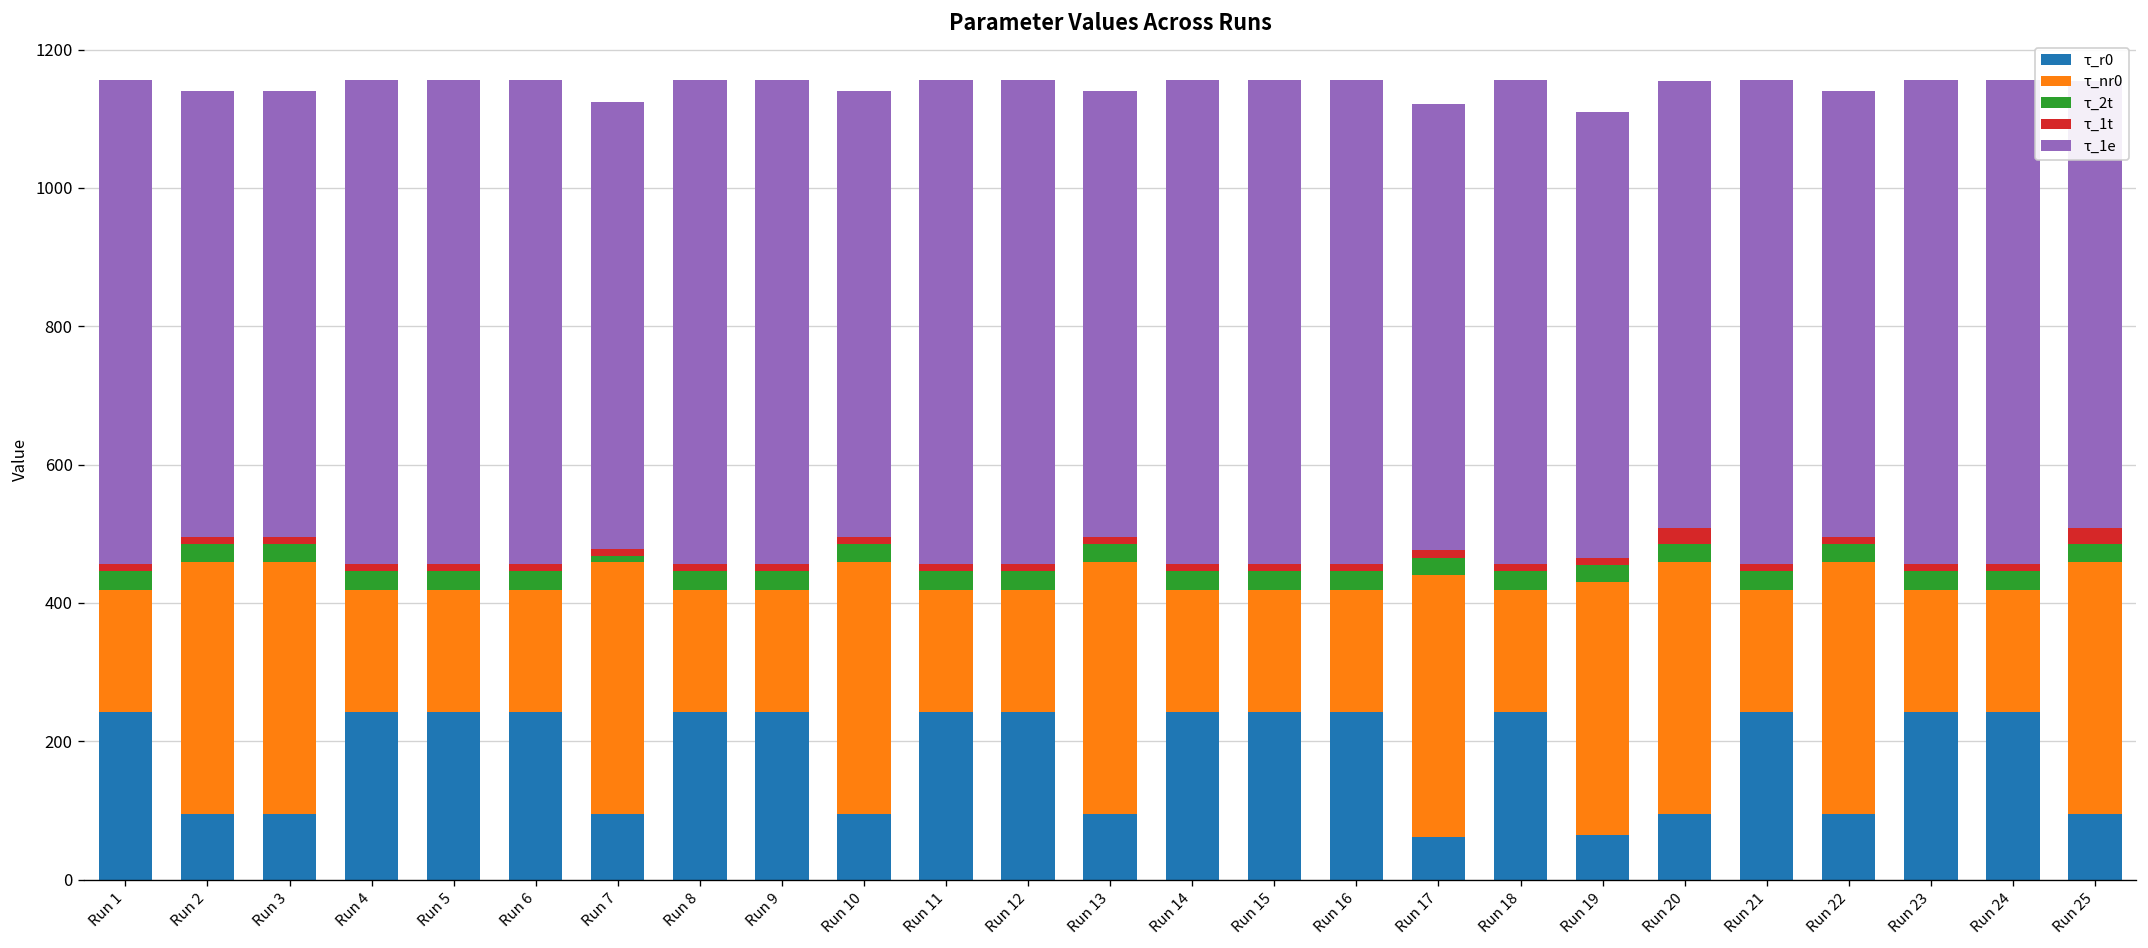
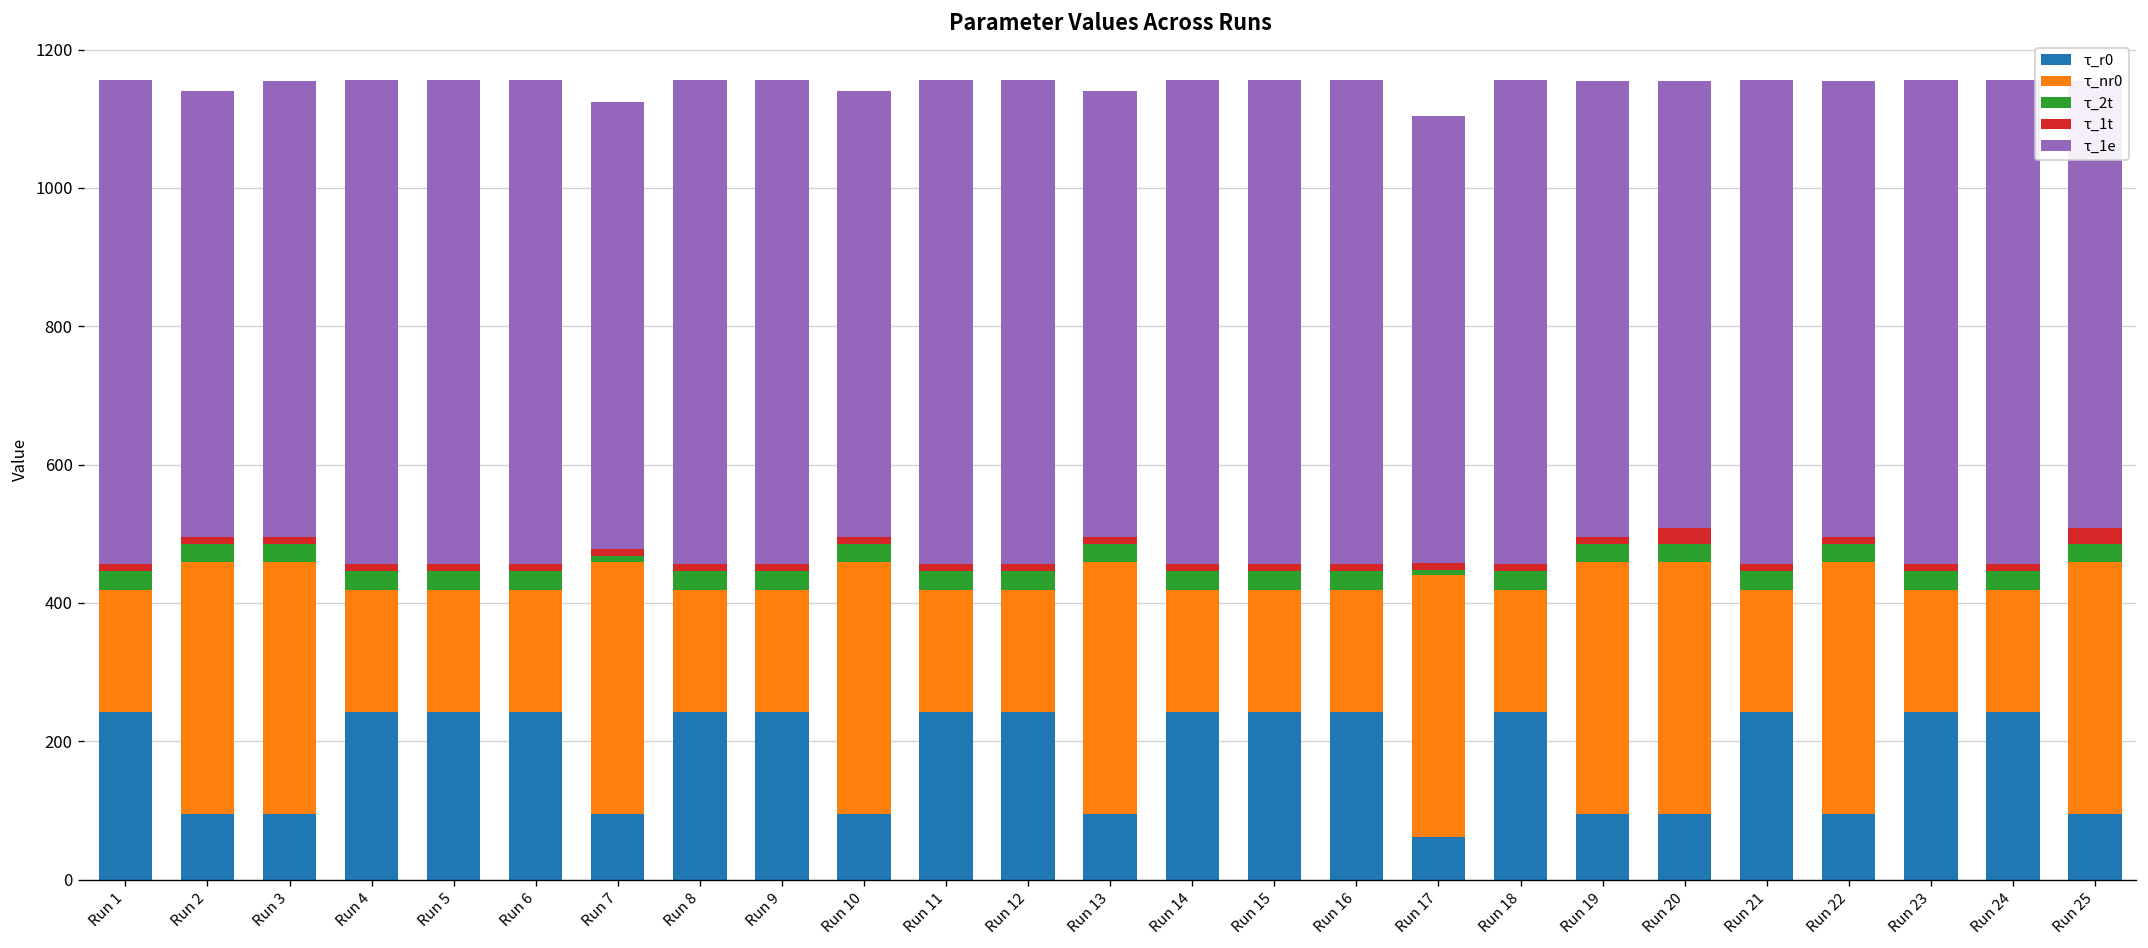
  {
    "τ_r0": {
      "Run 1": 240,
      "Run 2": 90,
      "Run 3": 90,
      "Run 4": 240,
      "Run 5": 240,
      "Run 6": 240,
      "Run 7": 90,
      "Run 8": 240,
      "Run 9": 240,
      "Run 10": 90,
      "Run 11": 240,
      "Run 12": 240,
      "Run 13": 90,
      "Run 14": 240,
      "Run 15": 240,
      "Run 16": 240,
      "Run 17": 60,
      "Run 18": 240,
-     "Run 19": 60,
+     "Run 19": 90,
      "Run 20": 90,
      "Run 21": 240,
      "Run 22": 90,
      "Run 23": 240,
      "Run 24": 240,
      "Run 25": 90
    },
    "τ_nr0": {
      "Run 1": 180,
      "Run 2": 370,
      "Run 3": 370,
      "Run 4": 180,
      "Run 5": 180,
      "Run 6": 180,
      "Run 7": 370,
      "Run 8": 180,
      "Run 9": 180,
      "Run 10": 370,
      "Run 11": 180,
      "Run 12": 180,
      "Run 13": 370,
      "Run 14": 180,
      "Run 15": 180,
      "Run 16": 180,
      "Run 17": 380,
      "Run 18": 180,
      "Run 19": 370,
      "Run 20": 370,
      "Run 21": 180,
      "Run 22": 370,
      "Run 23": 180,
      "Run 24": 180,
      "Run 25": 370
    },
    "τ_2t": {
      "Run 1": 30,
      "Run 2": 20,
      "Run 3": 20,
      "Run 4": 30,
      "Run 5": 30,
      "Run 6": 30,
      "Run 7": 10,
      "Run 8": 30,
      "Run 9": 30,
      "Run 10": 20,
      "Run 11": 30,
      "Run 12": 30,
      "Run 13": 20,
      "Run 14": 30,
      "Run 15": 30,
      "Run 16": 30,
-     "Run 17": 20,
+     "Run 17": 10,
      "Run 18": 30,
      "Run 19": 20,
      "Run 20": 20,
      "Run 21": 30,
      "Run 22": 20,
      "Run 23": 30,
      "Run 24": 30,
      "Run 25": 20
    },
    "τ_1t": {
      "Run 1": 10,
      "Run 2": 10,
      "Run 3": 10,
      "Run 4": 10,
      "Run 5": 10,
      "Run 6": 10,
      "Run 7": 10,
      "Run 8": 10,
      "Run 9": 10,
      "Run 10": 10,
      "Run 11": 10,
      "Run 12": 10,
      "Run 13": 10,
      "Run 14": 10,
      "Run 15": 10,
      "Run 16": 10,
      "Run 17": 10,
      "Run 18": 10,
      "Run 19": 10,
      "Run 20": 20,
      "Run 21": 10,
      "Run 22": 10,
      "Run 23": 10,
      "Run 24": 10,
      "Run 25": 20
    },
    "τ_1e": {
      "Run 1": 700,
      "Run 2": 650,
-     "Run 3": 650,
+     "Run 3": 660,
      "Run 4": 700,
      "Run 5": 700,
      "Run 6": 700,
      "Run 7": 650,
      "Run 8": 700,
      "Run 9": 700,
      "Run 10": 650,
      "Run 11": 700,
      "Run 12": 700,
      "Run 13": 650,
      "Run 14": 700,
      "Run 15": 700,
      "Run 16": 700,
      "Run 17": 650,
      "Run 18": 700,
-     "Run 19": 650,
+     "Run 19": 660,
      "Run 20": 650,
      "Run 21": 700,
-     "Run 22": 650,
+     "Run 22": 660,
      "Run 23": 700,
      "Run 24": 700
    }
  }
